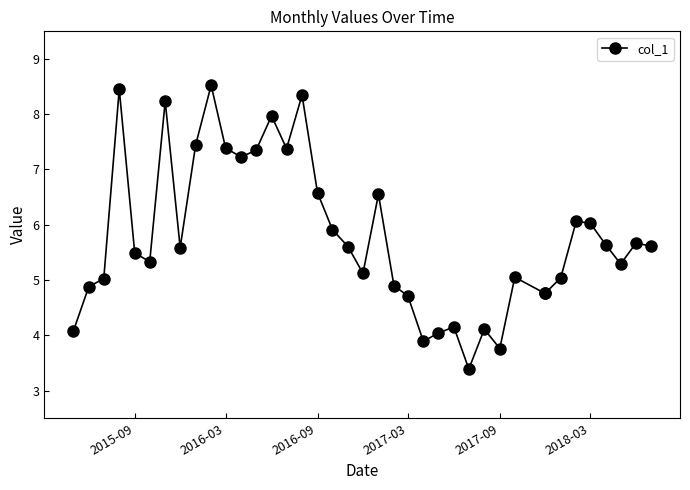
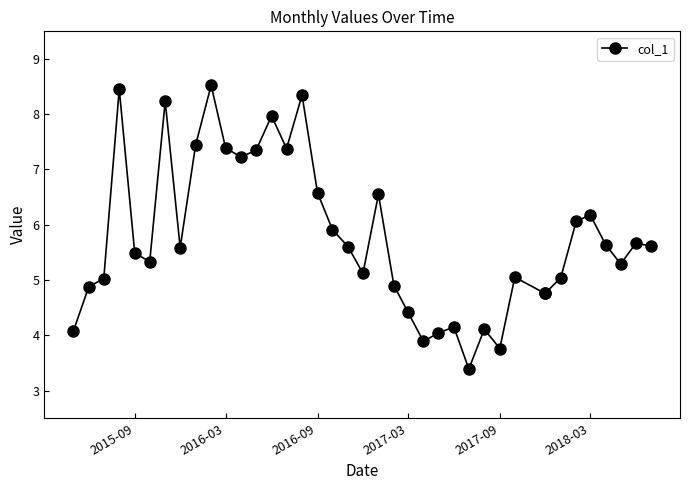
  {
    "2015-09": 5.5,
    "2016-03": 7.4,
    "2016-09": 6.6,
-   "2017-03": 4.7,
+   "2017-03": 4.4,
    "2017-09": 3.8,
-   "2018-03": 6.0
+   "2018-03": 6.2
  }
